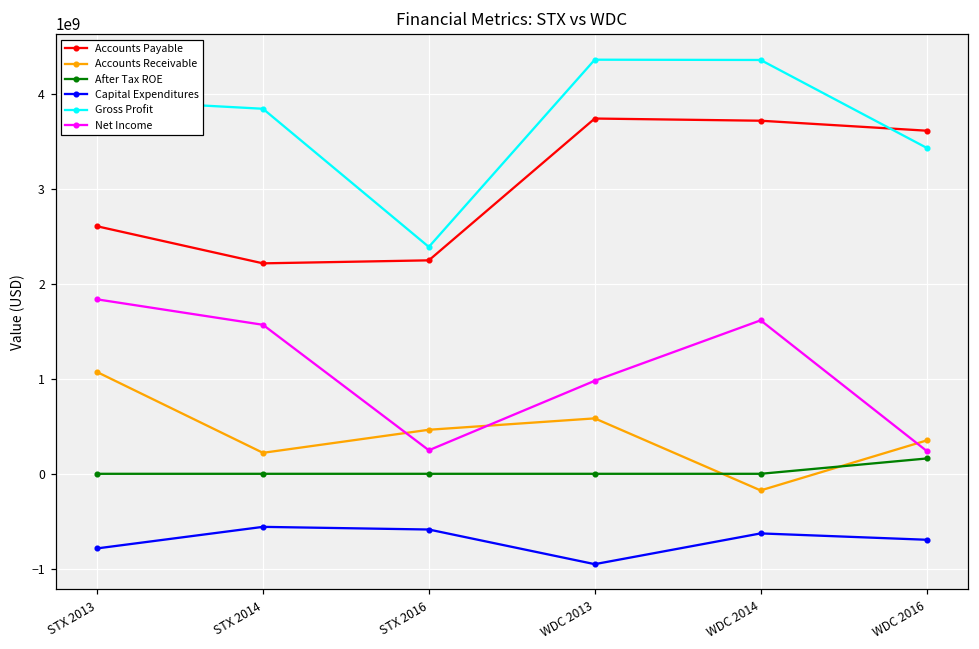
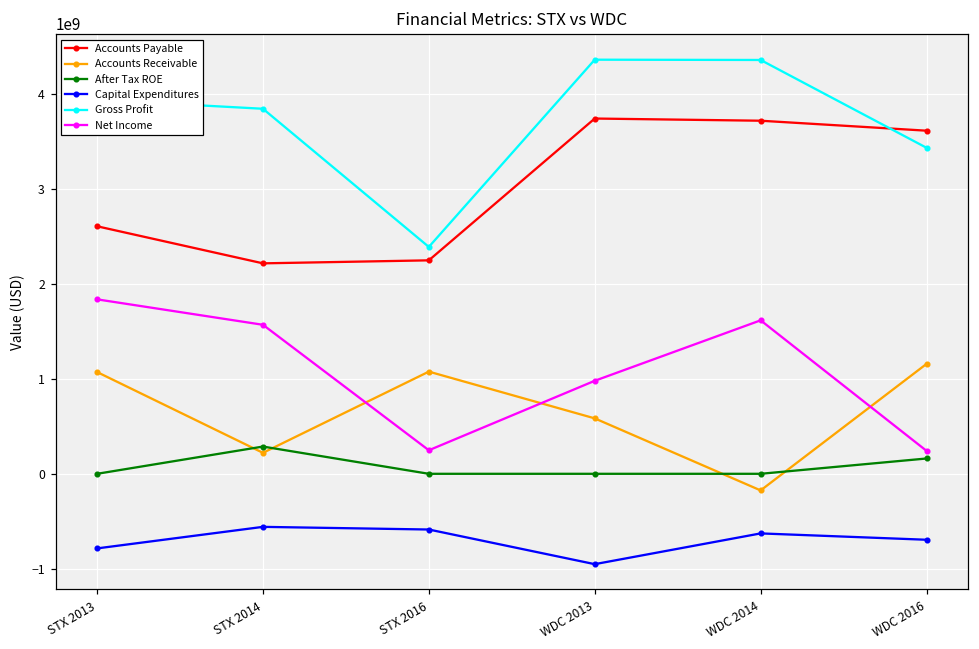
  {
    "Accounts Payable": {
      "STX 2013": 2600000000,
      "STX 2014": 2200000000,
      "STX 2016": 2200000000,
      "WDC 2013": 3700000000,
      "WDC 2014": 3700000000,
      "WDC 2016": 3600000000
    },
    "Accounts Receivable": {
      "STX 2013": 1100000000,
      "STX 2014": 200000000,
-     "STX 2016": 500000000,
+     "STX 2016": 1100000000,
      "WDC 2013": 600000000,
      "WDC 2014": -200000000,
-     "WDC 2016": 400000000
+     "WDC 2016": 1200000000
    },
    "After Tax ROE": {
      "STX 2013": 0,
-     "STX 2014": 0,
+     "STX 2014": 300000000,
      "STX 2016": 0,
      "WDC 2013": 0,
      "WDC 2014": 0,
      "WDC 2016": 200000000
    },
    "Capital Expenditures": {
      "STX 2013": -800000000,
      "STX 2014": -600000000,
      "STX 2016": -600000000,
      "WDC 2013": -1000000000,
      "WDC 2014": -600000000,
      "WDC 2016": -700000000
    },
    "Gross Profit": {
      "STX 2014": 3800000000,
      "STX 2016": 2400000000,
      "WDC 2013": 4400000000,
      "WDC 2014": 4400000000,
      "WDC 2016": 3400000000
    },
    "Net Income": {
      "STX 2013": 1800000000,
      "STX 2014": 1600000000,
      "STX 2016": 200000000,
      "WDC 2013": 1000000000,
      "WDC 2014": 1600000000,
      "WDC 2016": 200000000
    }
  }
